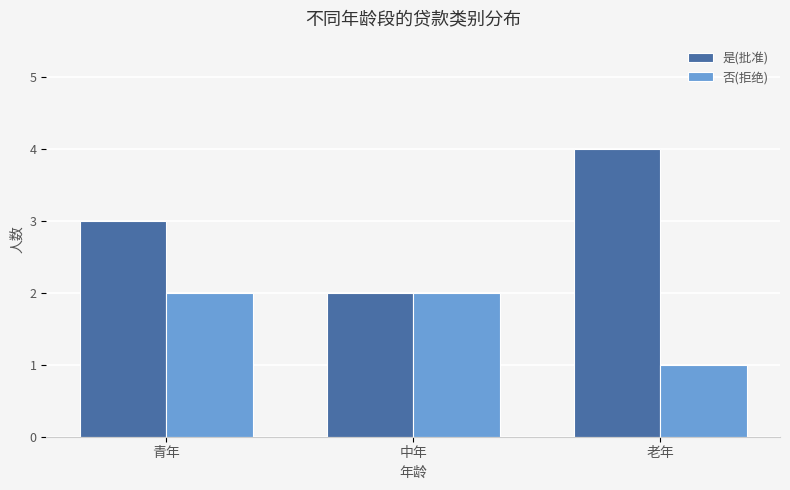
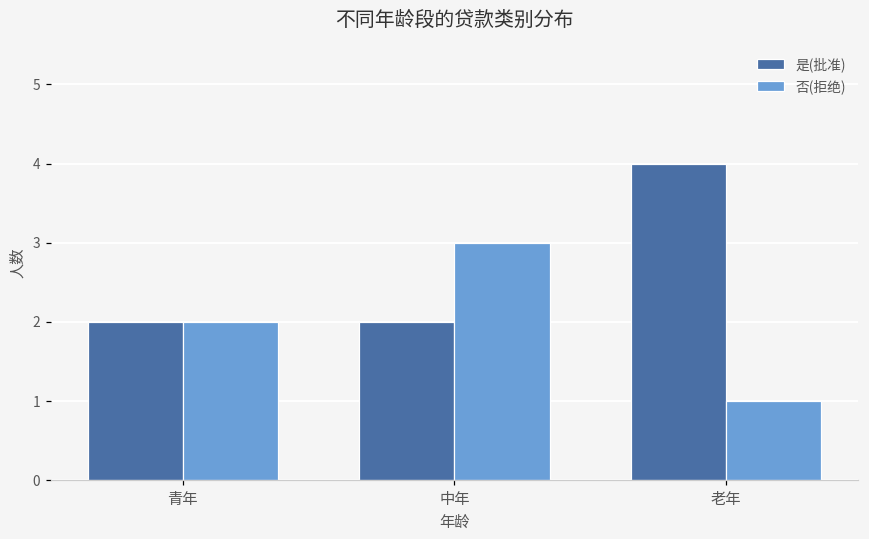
  {
    "是(批准)": {
-     "青年": 3,
+     "青年": 2,
      "中年": 2,
      "老年": 4
    },
    "否(拒绝)": {
      "青年": 2,
-     "中年": 2,
+     "中年": 3,
      "老年": 1
    }
  }
